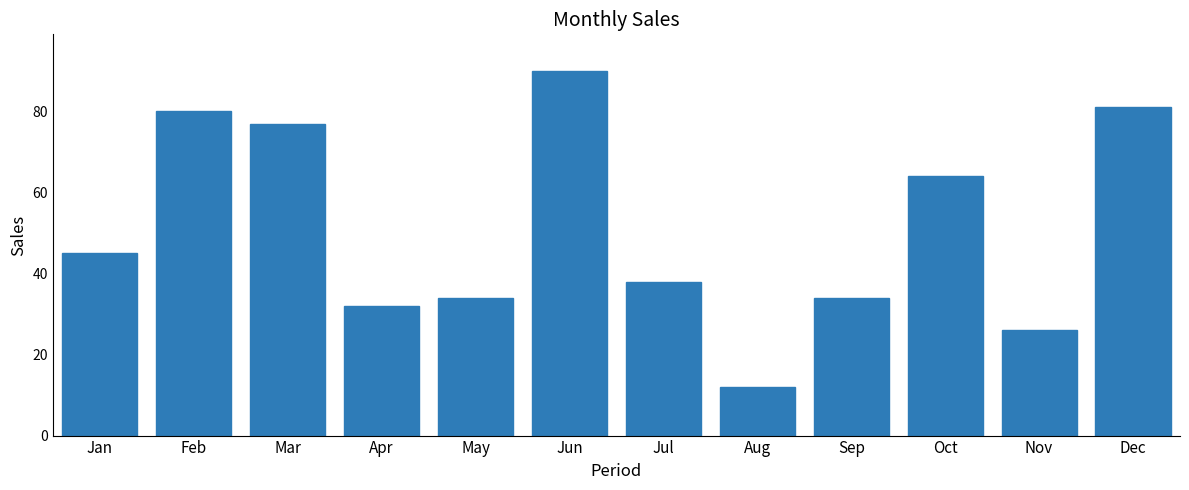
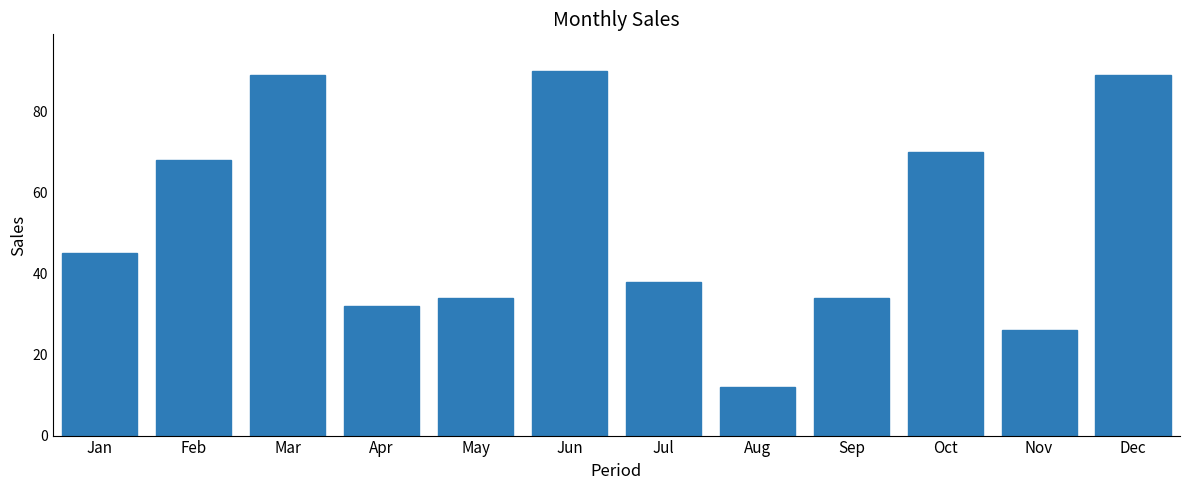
  {
    "Jan": 45,
-   "Feb": 80,
-   "Mar": 77,
+   "Feb": 68,
+   "Mar": 89,
    "Apr": 32,
    "May": 34,
    "Jun": 90,
    "Jul": 38,
    "Aug": 12,
    "Sep": 34,
-   "Oct": 64,
+   "Oct": 70,
    "Nov": 26,
-   "Dec": 81
+   "Dec": 89
  }
